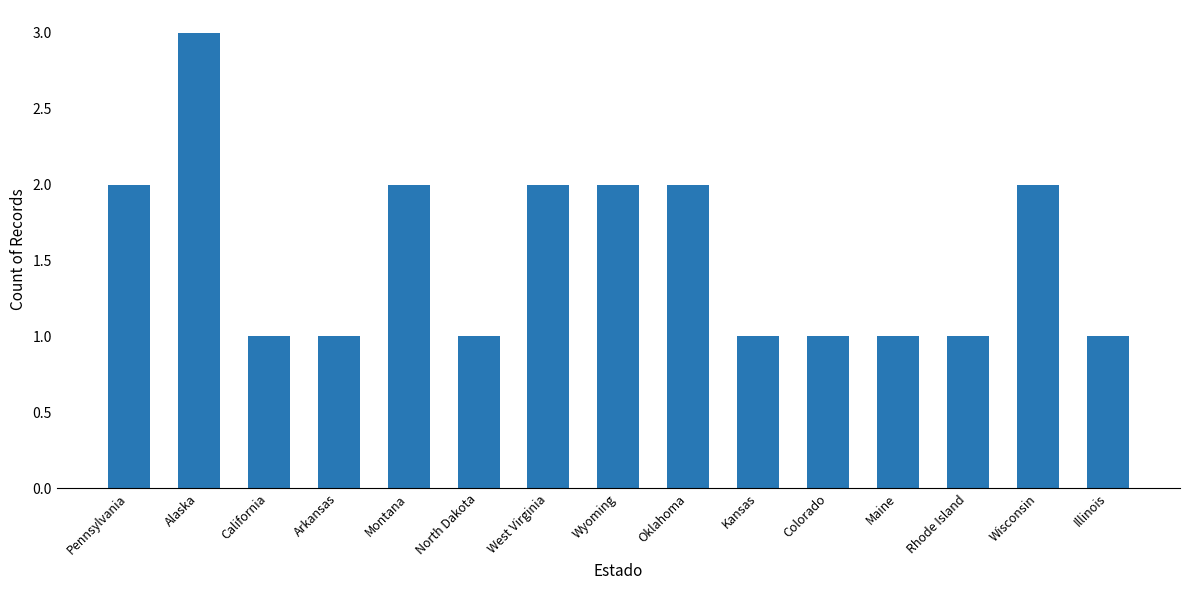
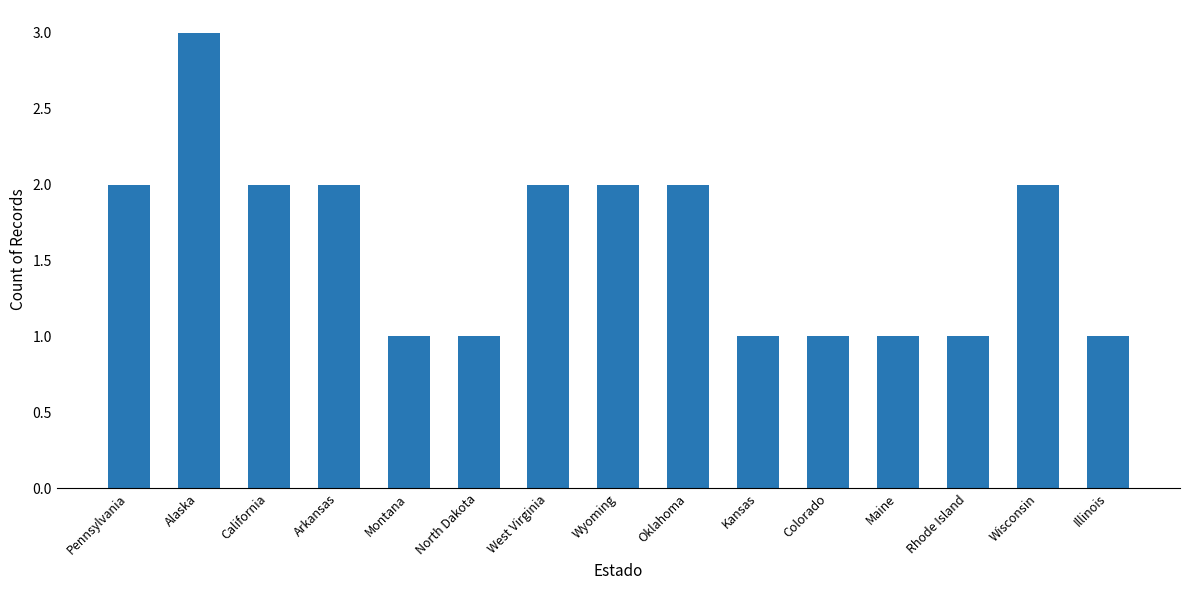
  {
    "Pennsylvania": 2,
    "Alaska": 3,
-   "California": 1,
-   "Arkansas": 1,
-   "Montana": 2,
+   "California": 2,
+   "Arkansas": 2,
+   "Montana": 1,
    "North Dakota": 1,
    "West Virginia": 2,
    "Wyoming": 2,
    "Oklahoma": 2,
    "Kansas": 1,
    "Colorado": 1,
    "Maine": 1,
    "Rhode Island": 1,
    "Wisconsin": 2,
    "Illinois": 1
  }
